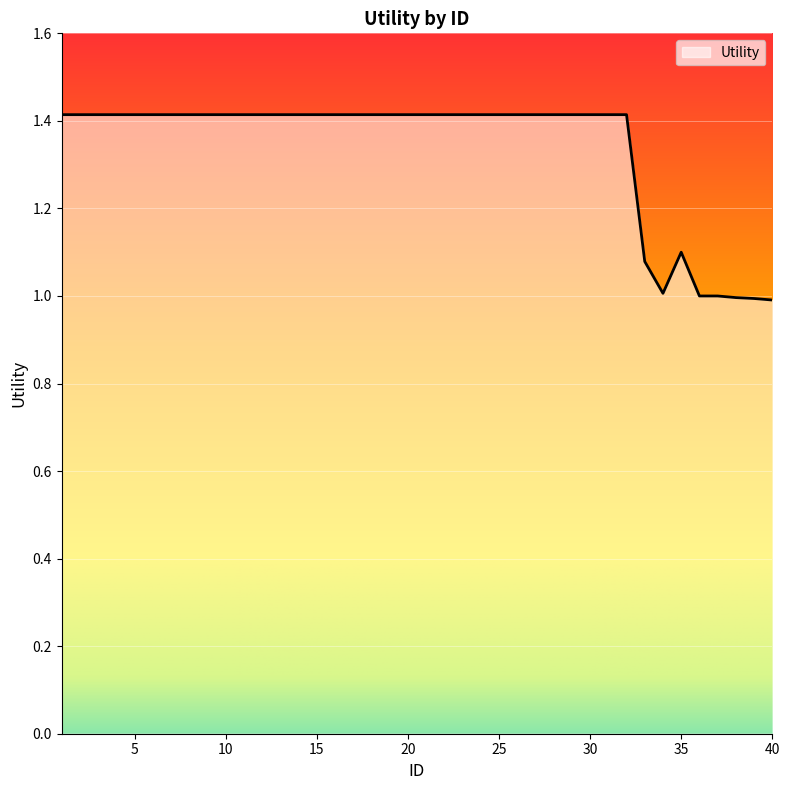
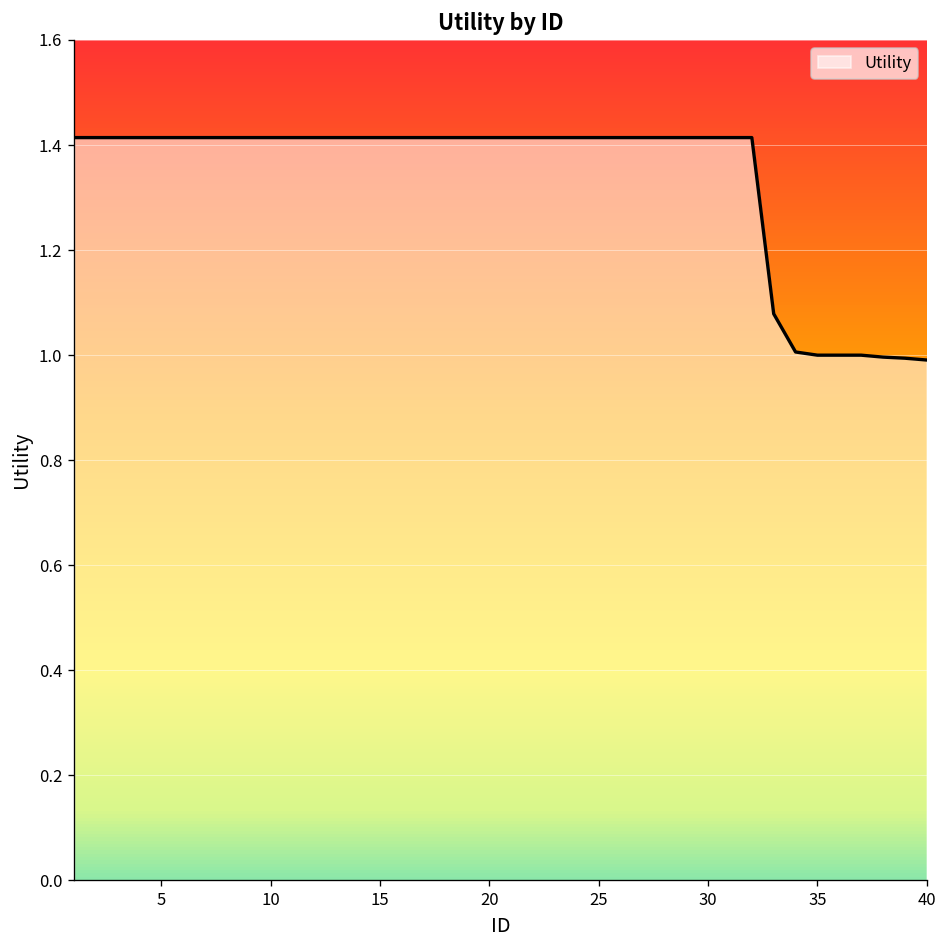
  {
    "5": 1.41,
    "10": 1.41,
    "15": 1.41,
    "20": 1.41,
    "25": 1.41,
    "30": 1.41,
-   "35": 1.1,
+   "35": 1.0,
    "40": 0.99
  }
